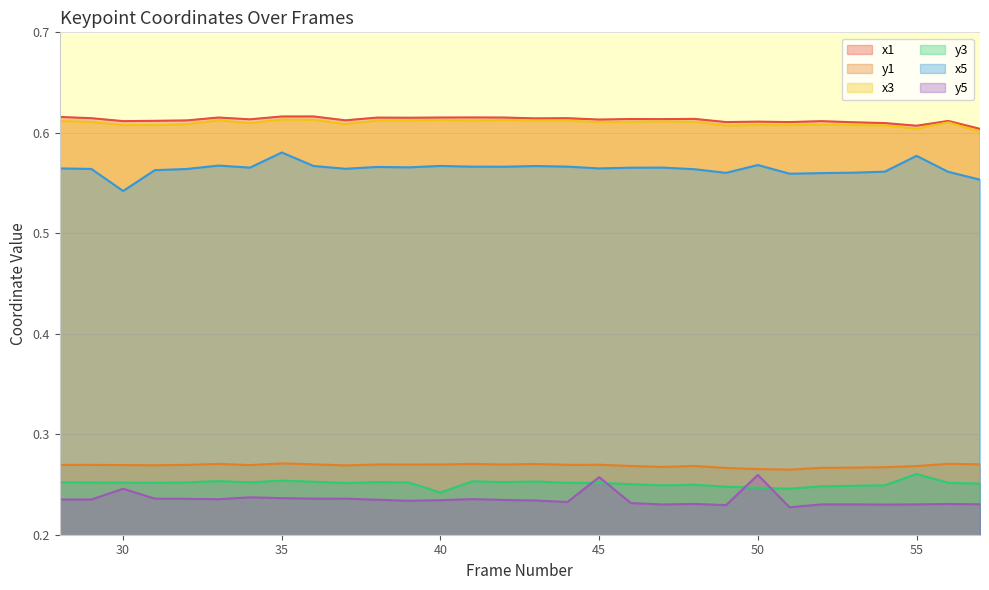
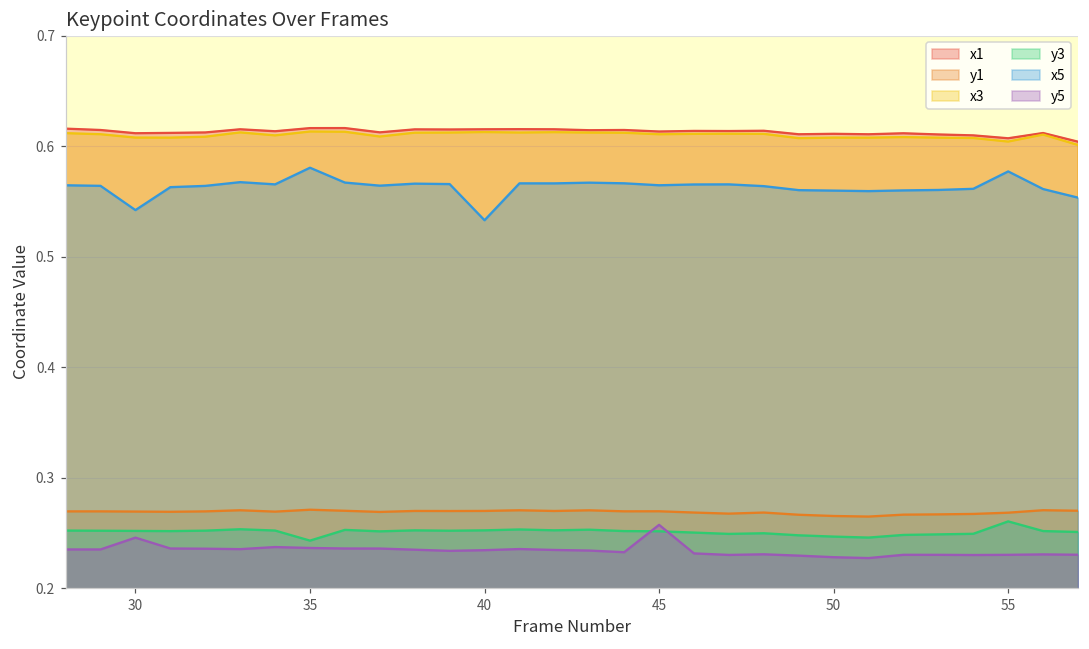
  {
    "y3": {
      "30": 0.252,
-     "35": 0.254,
-     "40": 0.242,
+     "35": 0.243,
+     "40": 0.252,
      "45": 0.251,
      "50": 0.247,
      "55": 0.260
    },
    "x5": {
      "30": 0.542,
      "35": 0.580,
-     "40": 0.567,
+     "40": 0.533,
      "45": 0.565,
-     "50": 0.568,
+     "50": 0.560,
      "55": 0.577
    },
    "y5": {
      "30": 0.246,
      "35": 0.236,
      "40": 0.234,
      "45": 0.257,
-     "50": 0.260,
+     "50": 0.228,
      "55": 0.230
    }
  }
